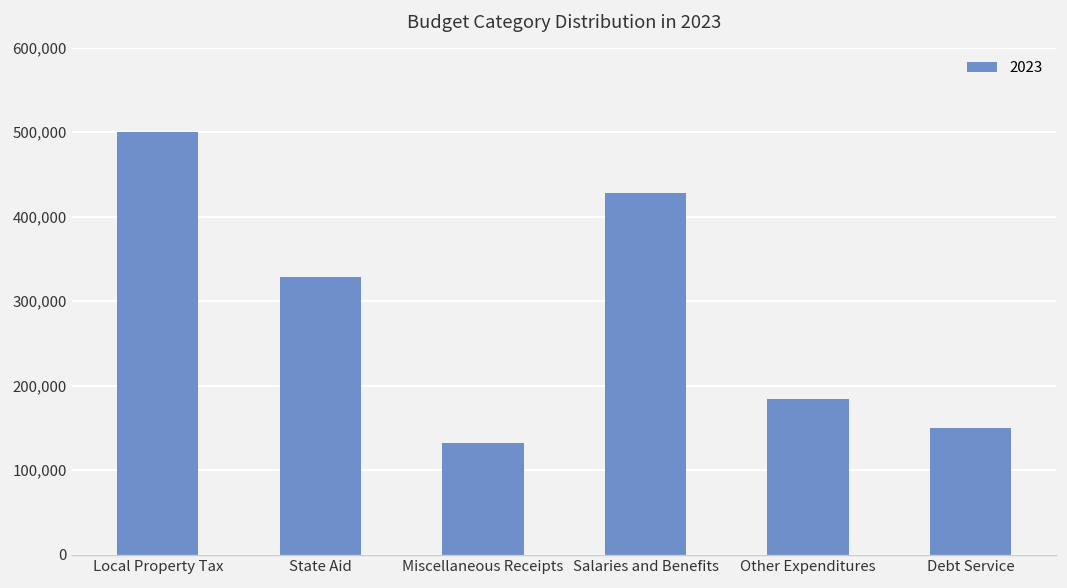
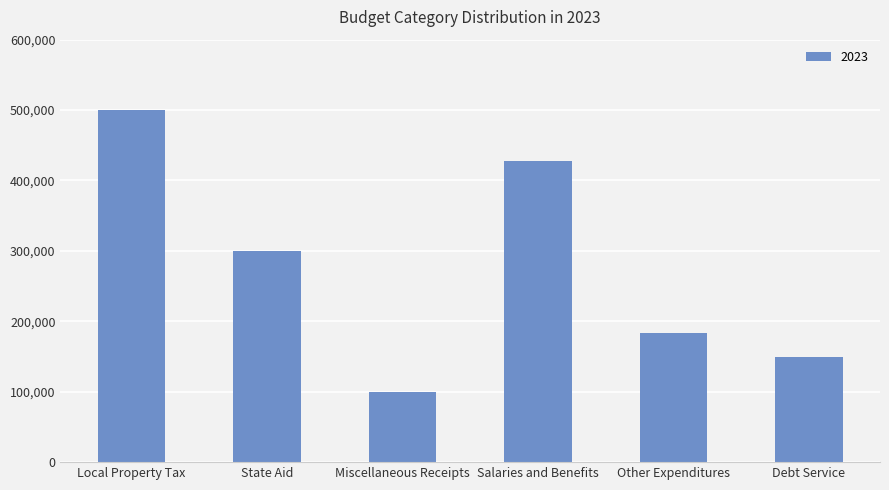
  {
    "Local Property Tax": "500,000",
-   "State Aid": "330,000",
-   "Miscellaneous Receipts": "130,000",
+   "State Aid": "300,000",
+   "Miscellaneous Receipts": "100,000",
    "Salaries and Benefits": "430,000",
    "Other Expenditures": "180,000",
    "Debt Service": "150,000"
  }
